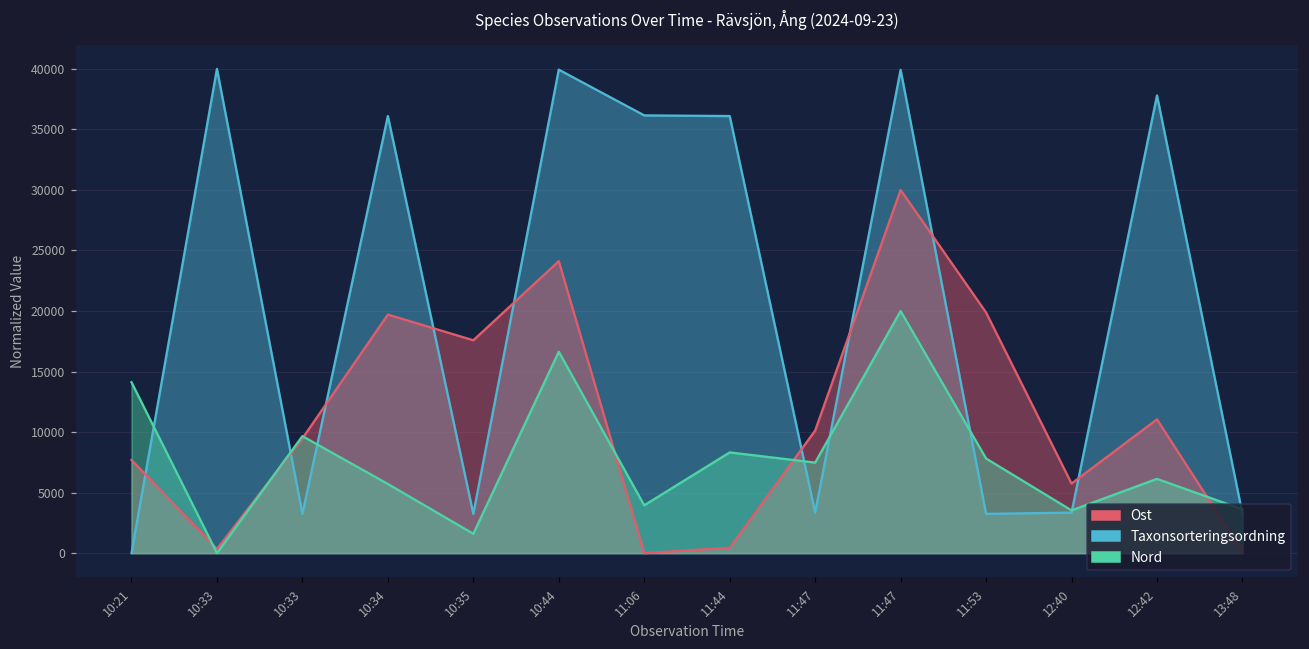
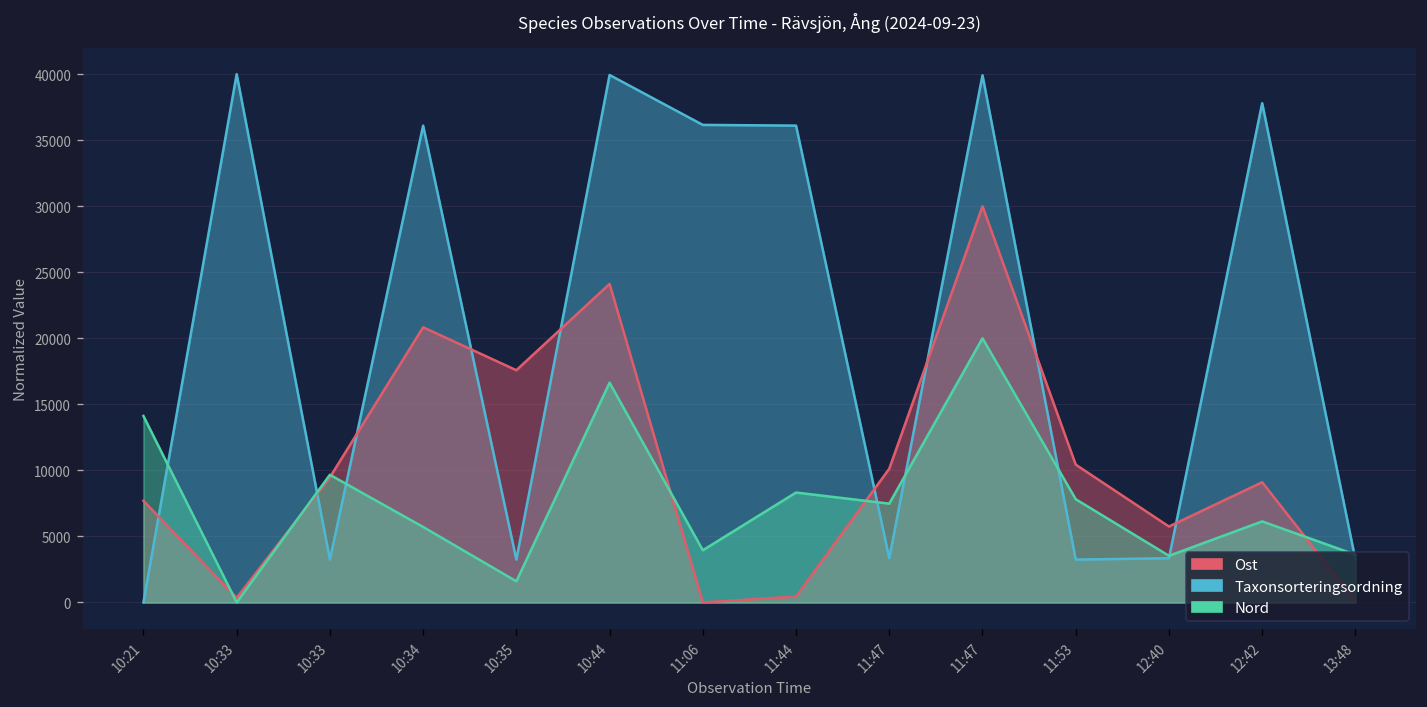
  {
    "Ost": {
      "10:21": 7700,
-     "10:34": 19700,
+     "10:34": 20800,
      "10:35": 17600,
      "10:44": 24100,
      "11:06": 0,
      "11:44": 400,
-     "11:53": 19900,
+     "11:53": 10400,
      "12:40": 5700,
-     "12:42": 11000
+     "12:42": 9100
    }
  }
